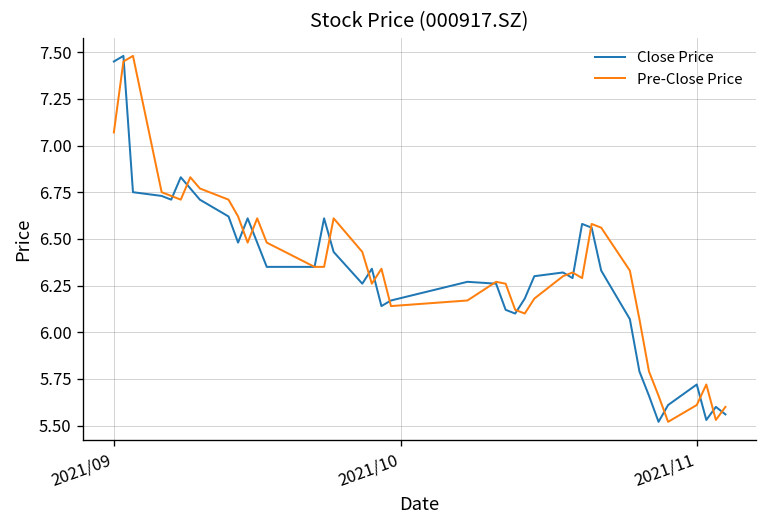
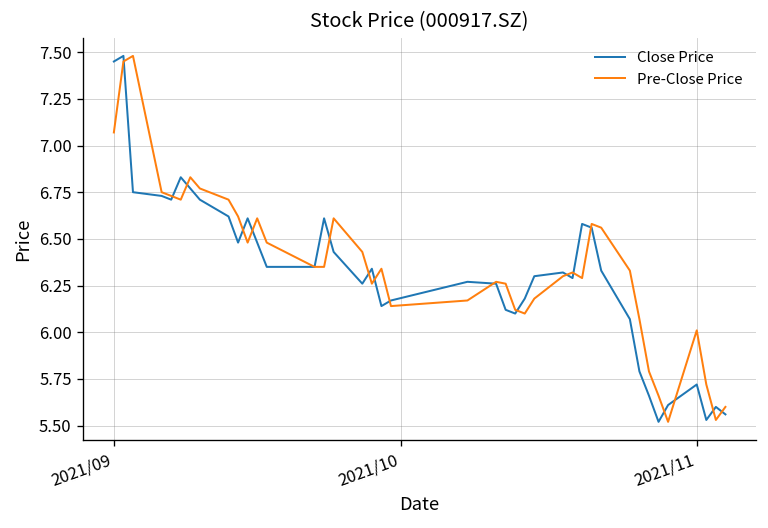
  {
    "Close Price": {
      "2021/09": 7.45,
      "2021/11": 5.72
    },
    "Pre-Close Price": {
      "2021/09": 7.07,
-     "2021/11": 5.61
+     "2021/11": 6.01
    }
  }
